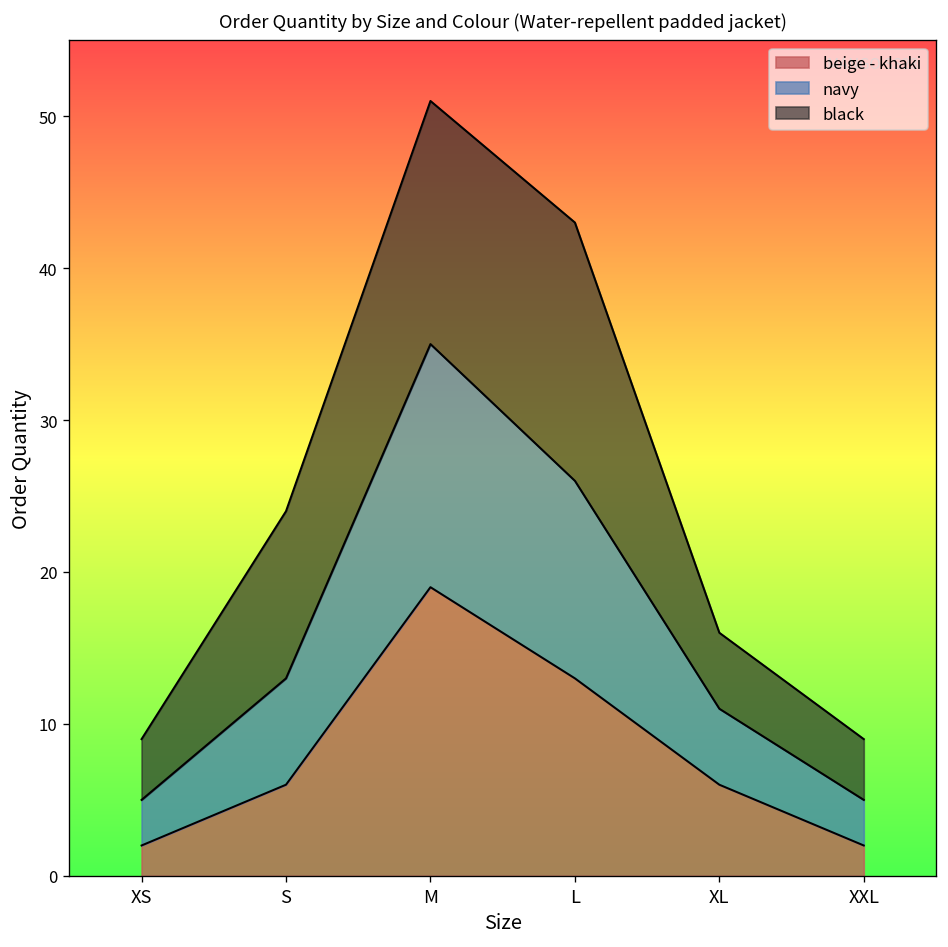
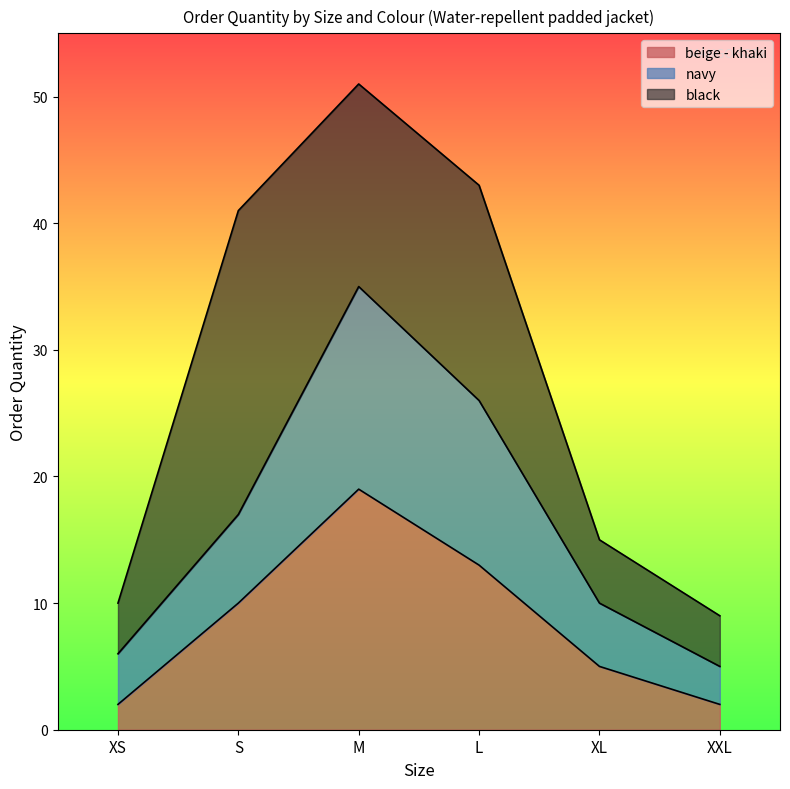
  {
    "beige - khaki": {
      "XS": 2,
-     "S": 6,
+     "S": 10,
      "M": 19,
      "L": 13,
-     "XL": 6,
+     "XL": 5,
      "XXL": 2
    },
    "navy": {
-     "XS": 3,
+     "XS": 4,
      "S": 7,
      "M": 16,
      "L": 13,
      "XL": 5,
      "XXL": 3
    },
    "black": {
      "XS": 4,
-     "S": 11,
+     "S": 24,
      "M": 16,
      "L": 17,
      "XL": 5,
      "XXL": 4
    }
  }
